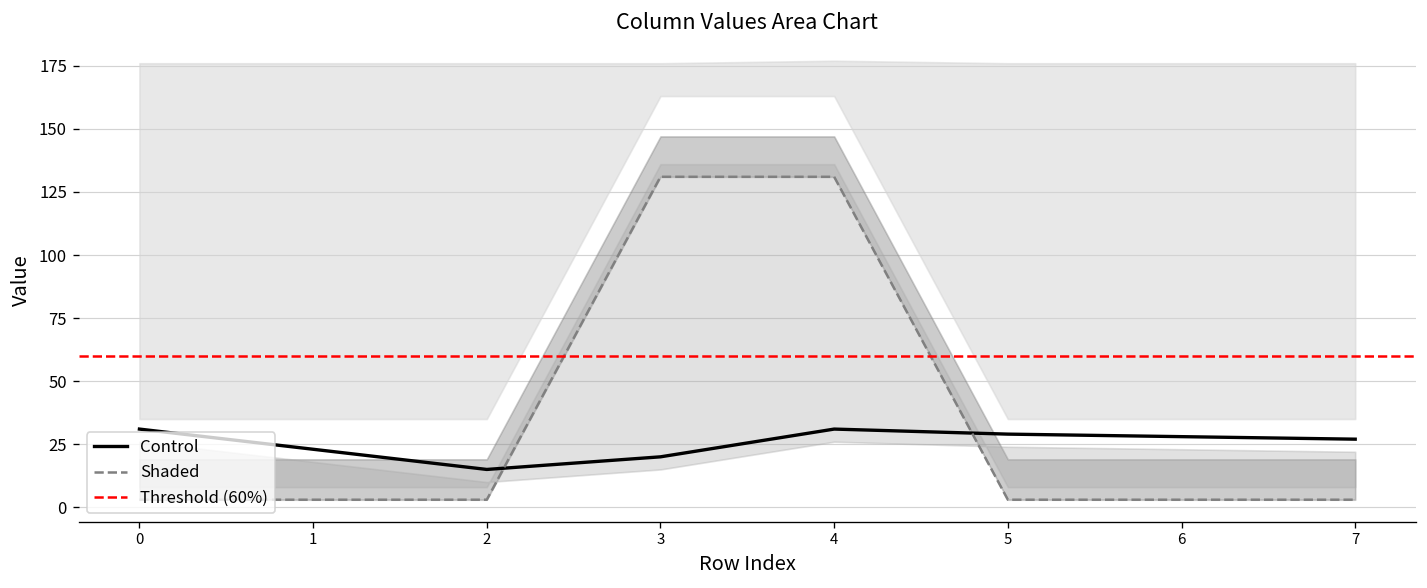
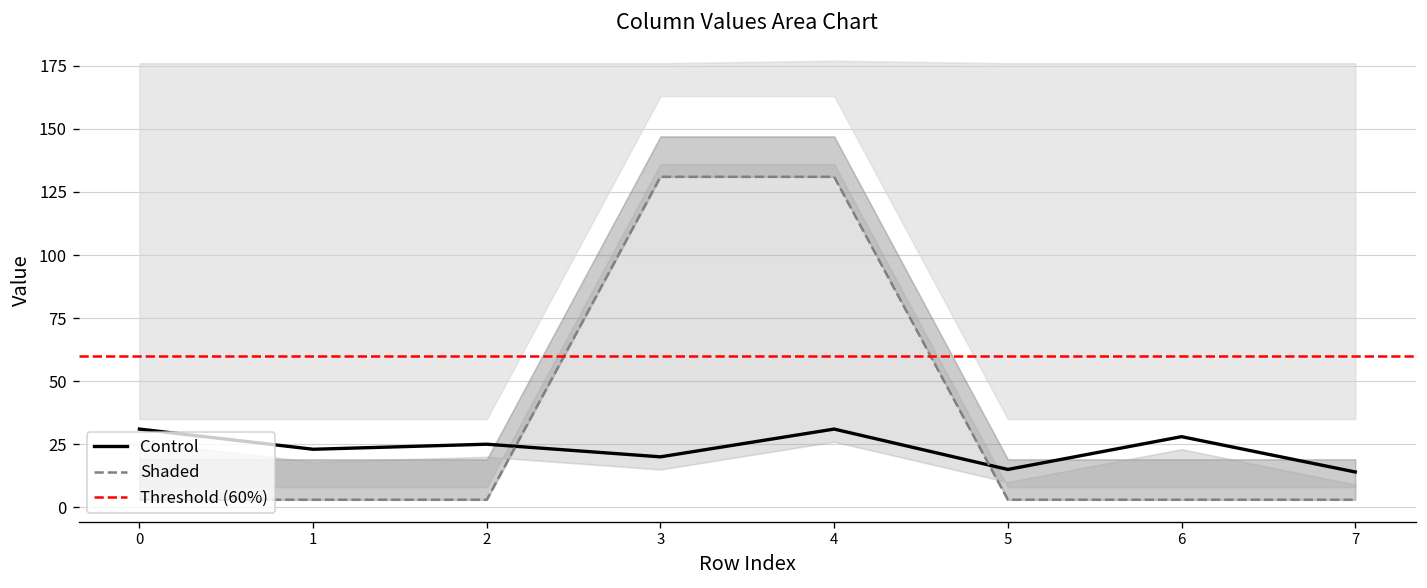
  {
    "Control": {
      "0": 31,
      "1": 23,
-     "2": 15,
+     "2": 25,
      "3": 20,
      "4": 31,
-     "5": 29,
+     "5": 15,
      "6": 28,
-     "7": 27
+     "7": 14
    }
  }
